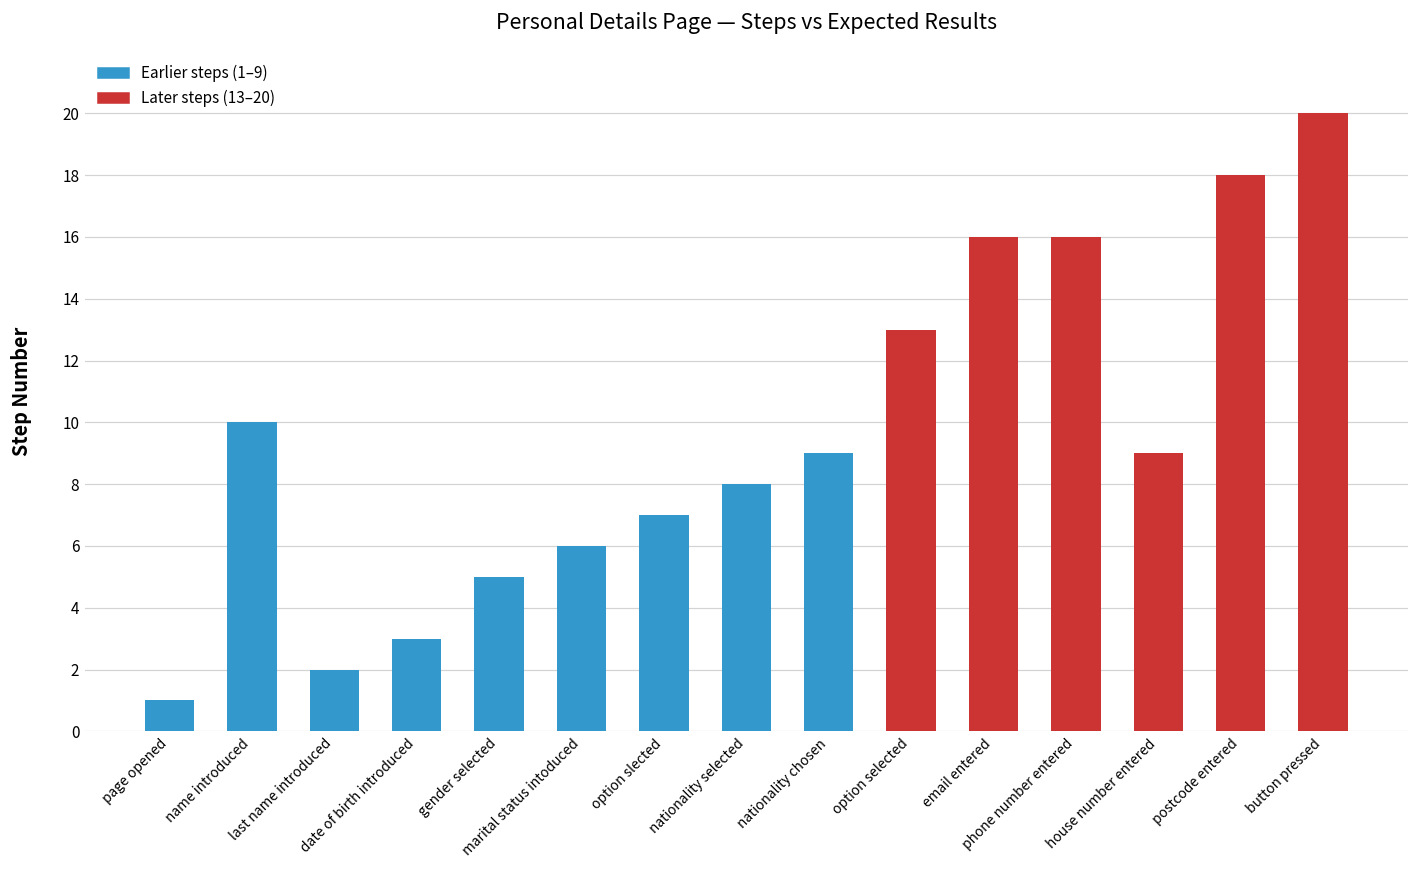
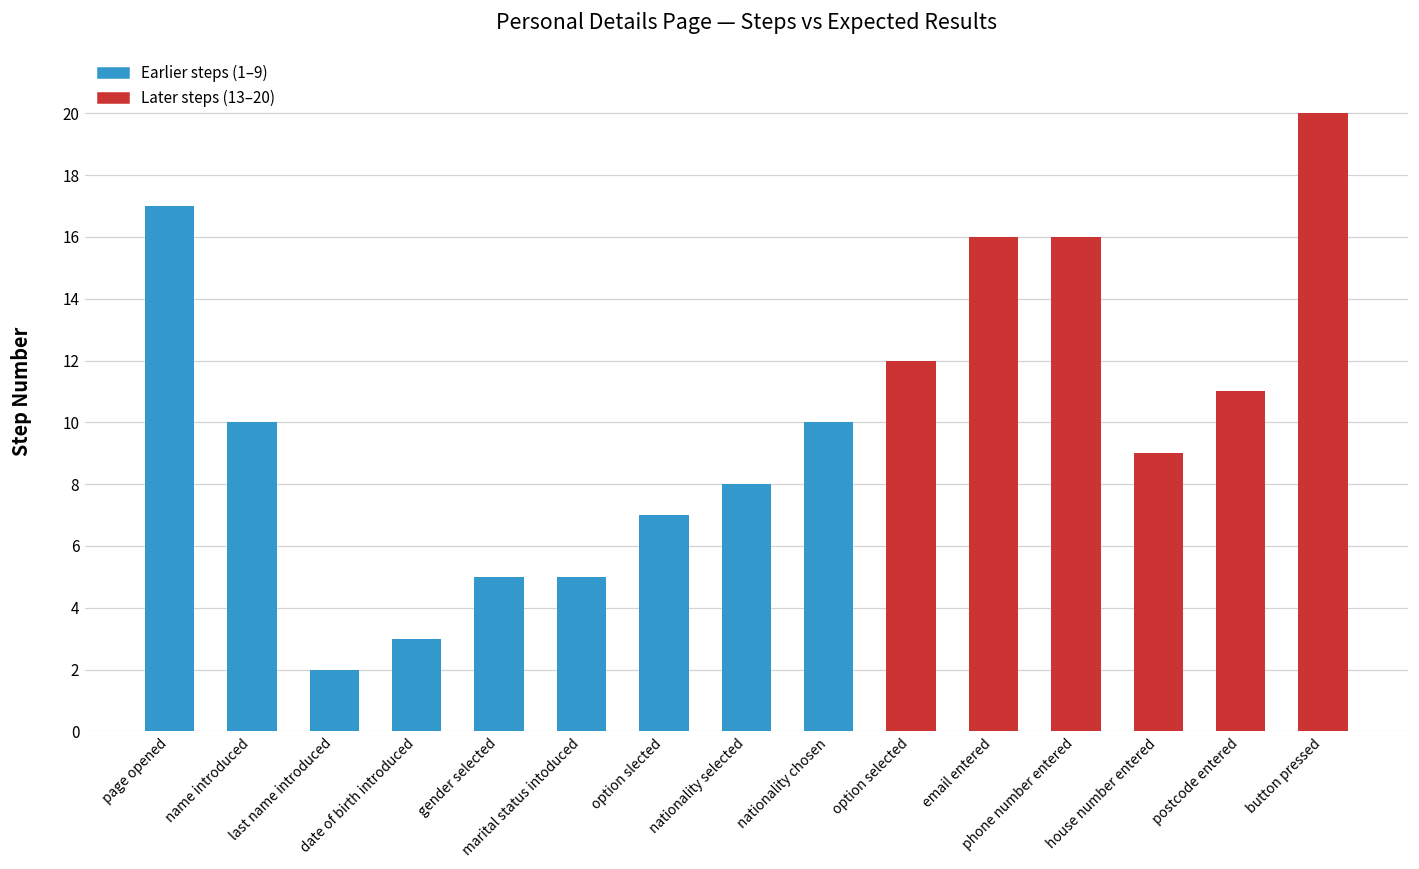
  {
-   "page opened": 1,
+   "page opened": 17,
    "name introduced": 10,
    "last name introduced": 2,
    "date of birth introduced": 3,
    "gender selected": 5,
-   "marital status intoduced": 6,
+   "marital status intoduced": 5,
    "option slected": 7,
    "nationality selected": 8,
-   "nationality chosen": 9,
-   "option selected": 13,
+   "nationality chosen": 10,
+   "option selected": 12,
    "email entered": 16,
    "phone number entered": 16,
    "house number entered": 9,
-   "postcode entered": 18,
+   "postcode entered": 11,
    "button pressed": 20
  }
